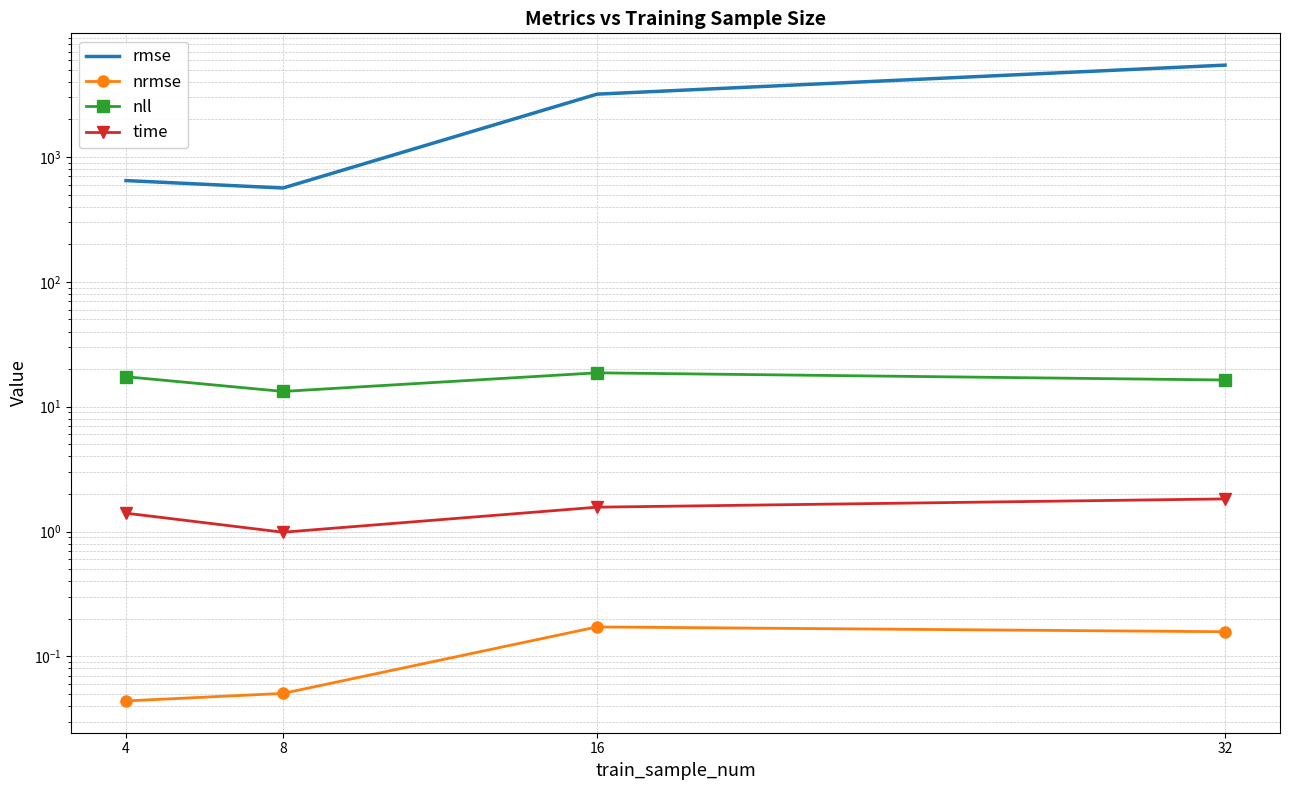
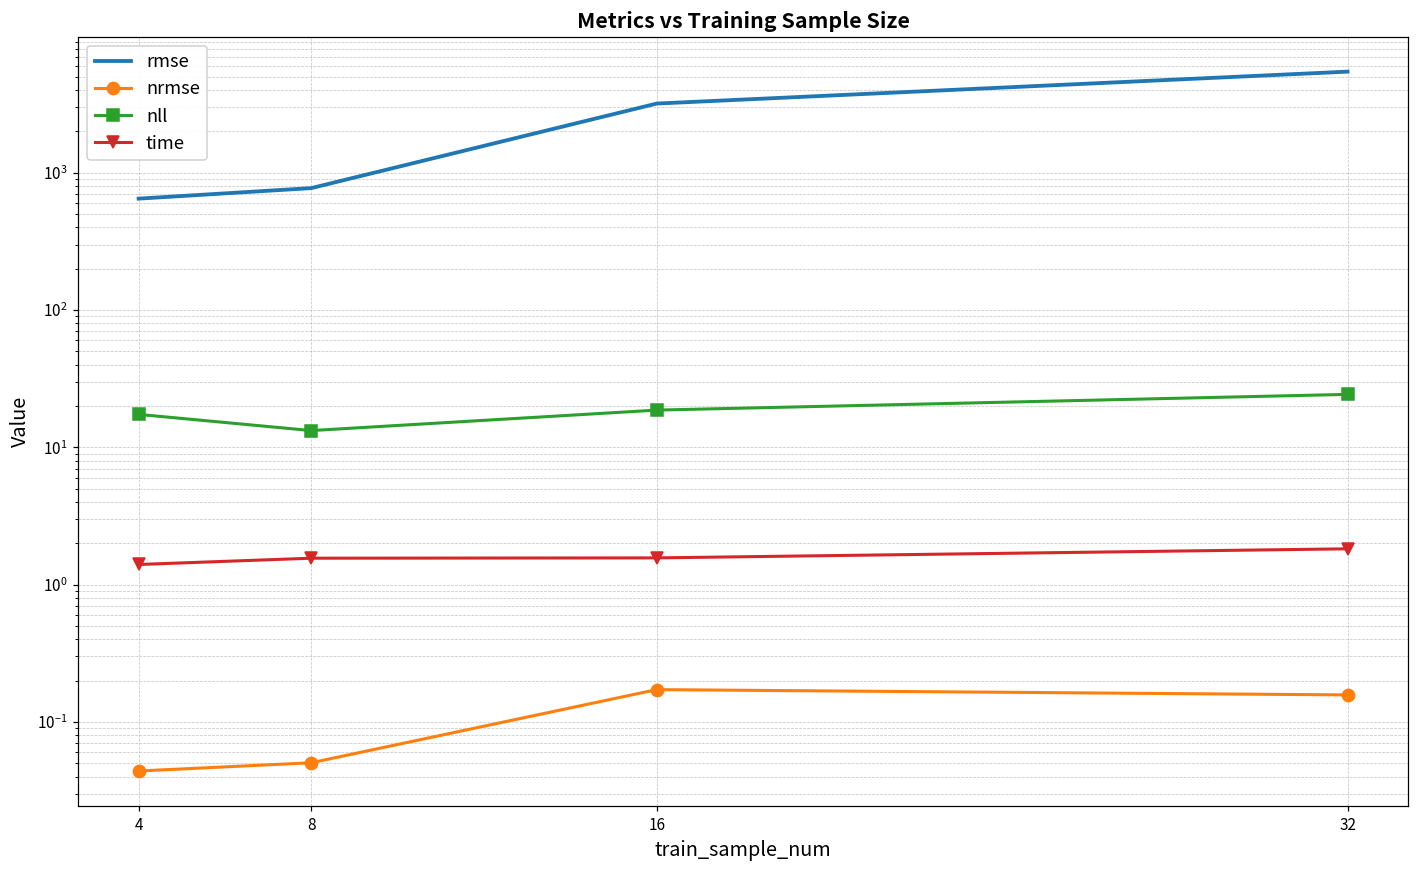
  {
    "rmse": {
      "4": 600,
-     "8": 600,
+     "8": 800,
      "16": 3200,
      "32": 5000
    },
    "nrmse": {
      "4": 0.044,
      "8": 0.051,
      "16": 0.17,
      "32": 0.16
    },
    "nll": {
      "4": 17,
      "8": 13,
      "16": 19,
-     "32": 16
+     "32": 24
    },
    "time": {
      "4": 1.4,
-     "8": 1.0,
+     "8": 1.6,
      "16": 1.6,
      "32": 1.8
    }
  }
